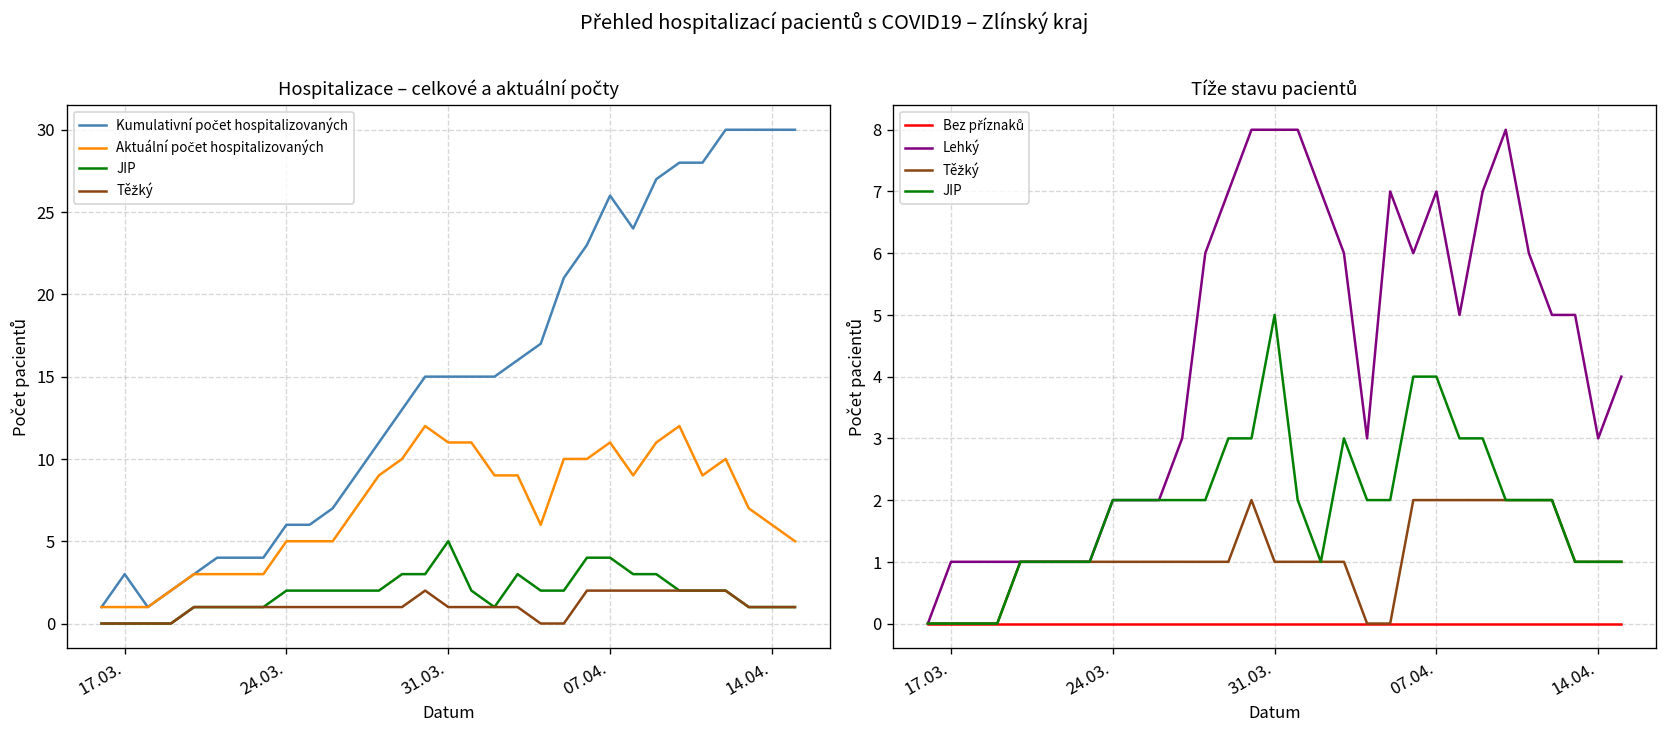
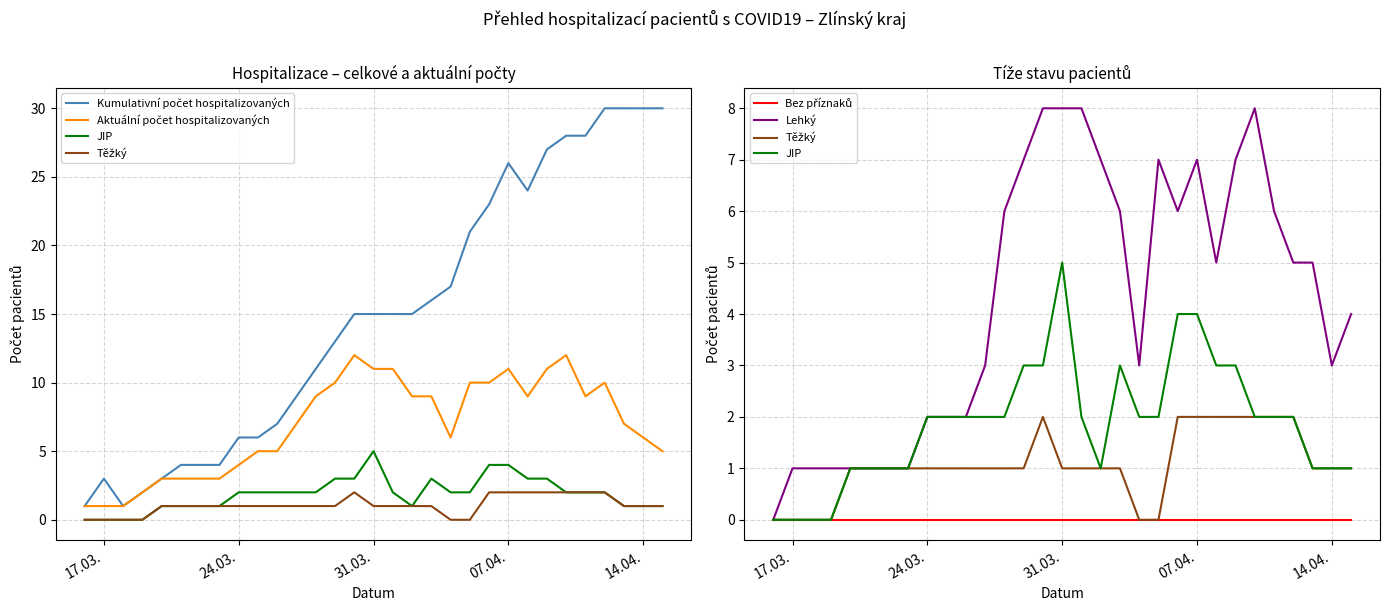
  {
    "Hospitalizace – celkové a aktuální počty": {
      "Kumulativní počet hospitalizovaných": {
        "17.03.": 3,
        "24.03.": 6,
        "31.03.": 15,
        "07.04.": 26,
        "14.04.": 30
      },
      "Aktuální počet hospitalizovaných": {
        "17.03.": 1,
-       "24.03.": 5,
+       "24.03.": 4,
        "31.03.": 11,
        "07.04.": 11,
        "14.04.": 6
      },
      "JIP": {
        "24.03.": 2,
        "31.03.": 5,
        "07.04.": 4
      },
      "Těžký": {
        "24.03.": 1,
        "31.03.": 1,
        "07.04.": 2
      }
    },
    "Tíže stavu pacientů": {
      "Bez příznaků": {
        "24.03.": 0.0,
        "31.03.": 0.0,
        "07.04.": 0.0,
        "14.04.": 0.0
      },
      "Lehký": {
        "17.03.": 1.0,
        "31.03.": 8.0,
        "07.04.": 7.0,
        "14.04.": 3.0
      },
      "Těžký": {
        "24.03.": 1.0,
        "31.03.": 1.0,
        "07.04.": 2.0
      },
      "JIP": {
        "31.03.": 5.0,
        "07.04.": 4.0
      }
    }
  }
